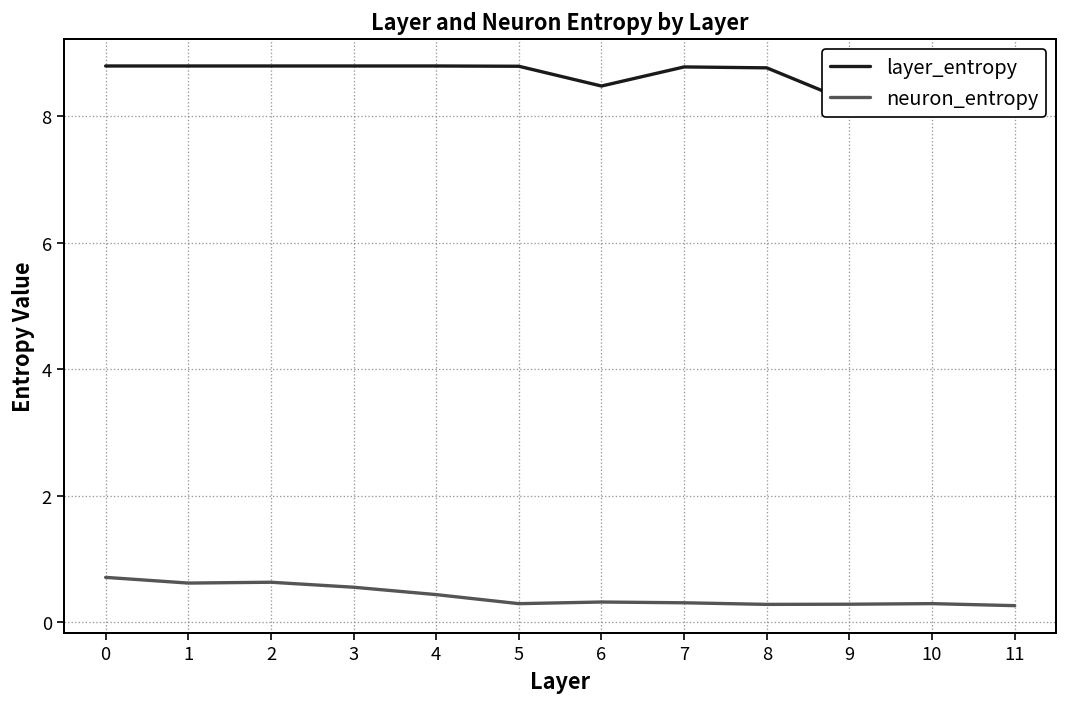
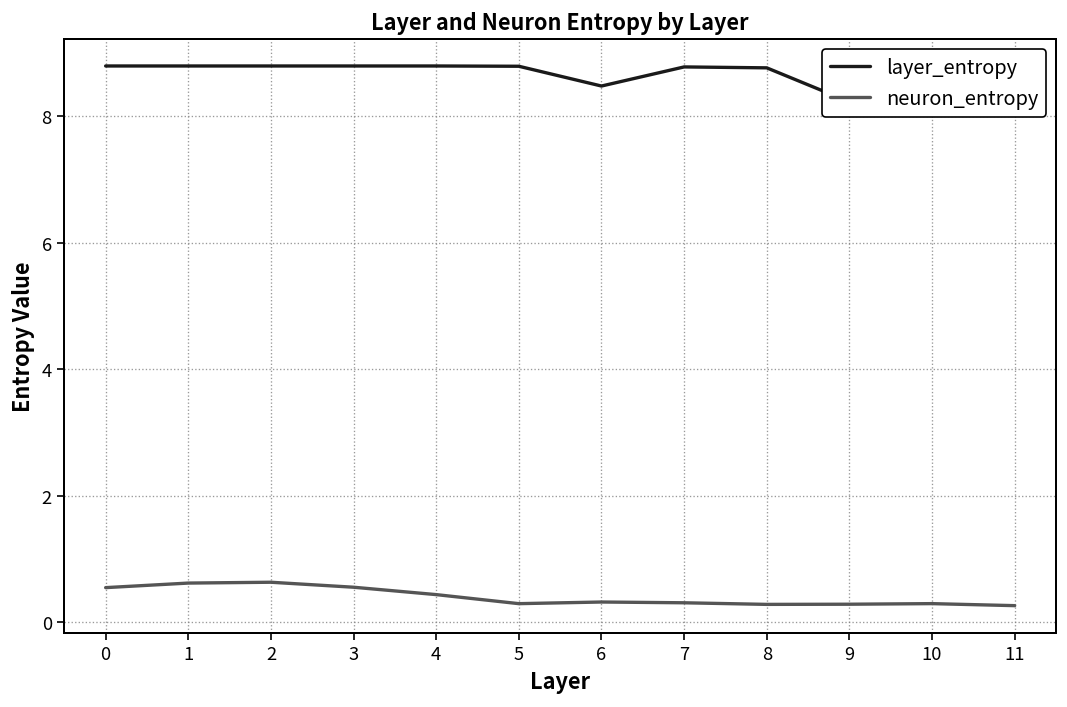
  {
    "layer_entropy": {
      "0": 8.8,
      "1": 8.8,
      "2": 8.8,
      "3": 8.8,
      "4": 8.8,
      "5": 8.8,
      "6": 8.5,
      "7": 8.8,
      "8": 8.8
    },
    "neuron_entropy": {
-     "0": 0.7,
+     "0": 0.5,
      "1": 0.6,
      "2": 0.6,
      "3": 0.6,
      "4": 0.4,
      "5": 0.3,
      "6": 0.3,
      "7": 0.3,
      "8": 0.3,
      "9": 0.3,
      "10": 0.3,
      "11": 0.3
    }
  }
